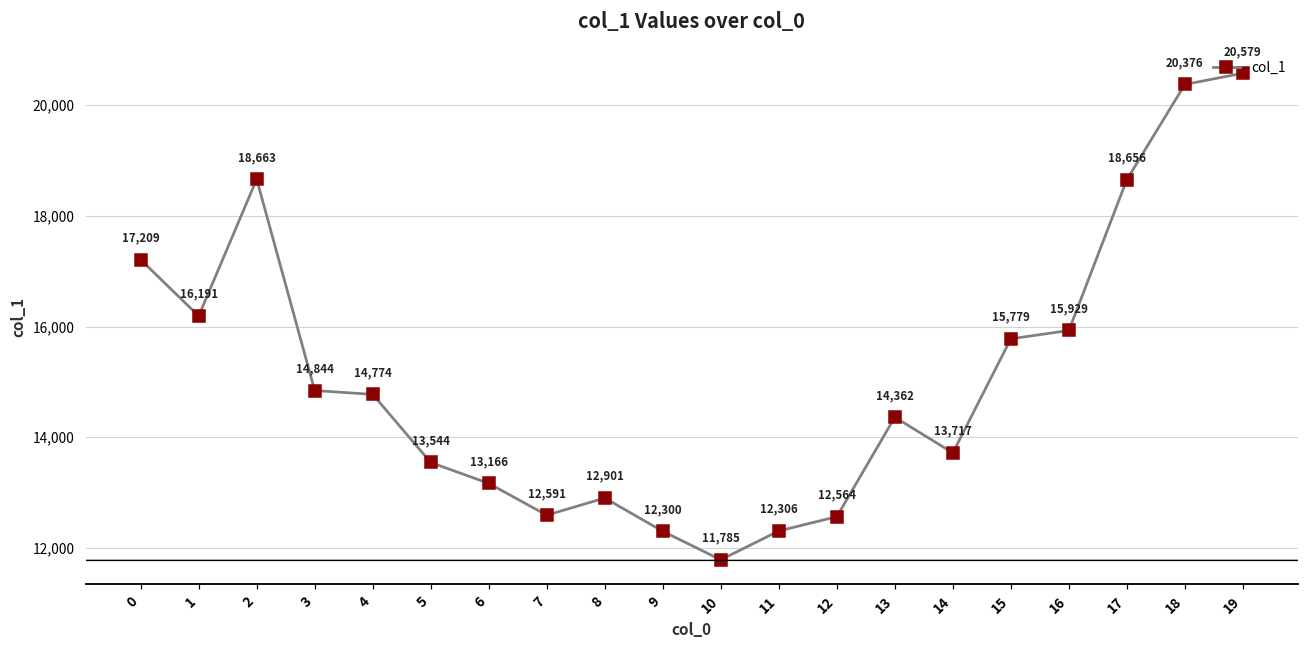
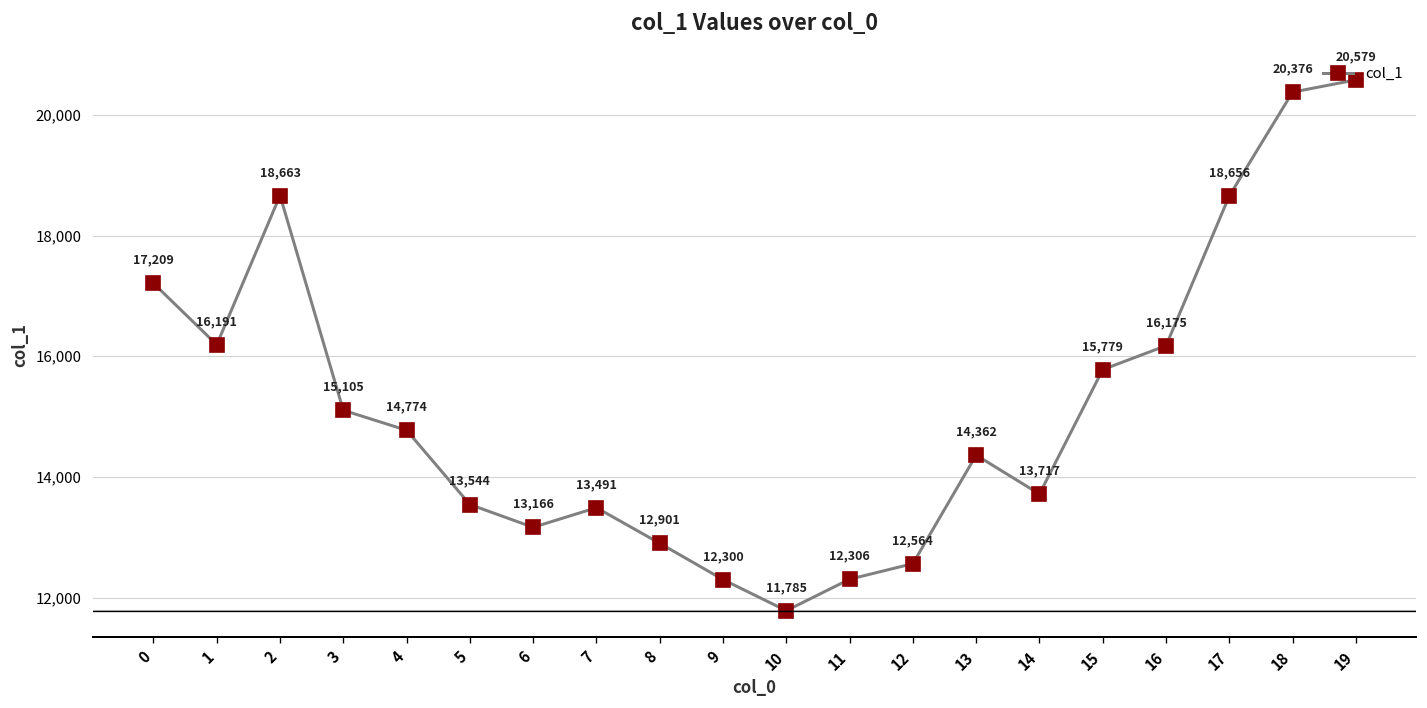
  {
    "0": "17,209",
    "1": "16,191",
    "2": "18,663",
-   "3": "14,844",
+   "3": "15,105",
    "4": "14,774",
    "5": "13,544",
    "6": "13,166",
-   "7": "12,591",
+   "7": "13,491",
    "8": "12,901",
    "9": "12,300",
    "10": "11,785",
    "11": "12,306",
    "12": "12,564",
    "13": "14,362",
    "14": "13,717",
    "15": "15,779",
-   "16": "15,929",
+   "16": "16,175",
    "17": "18,656",
    "18": "20,376",
    "19": "20,579"
  }
